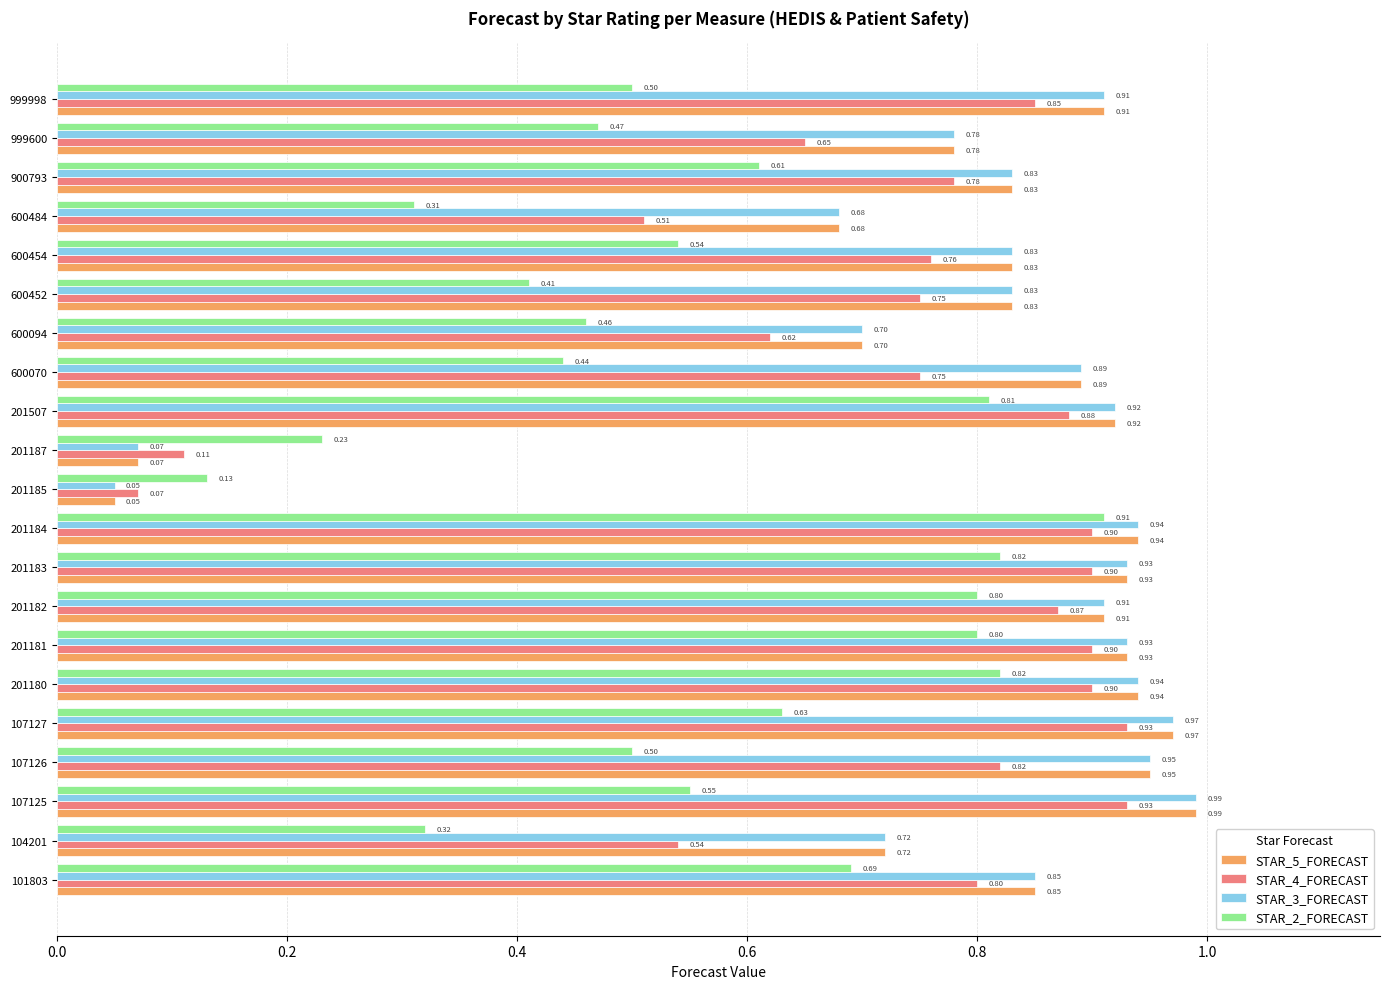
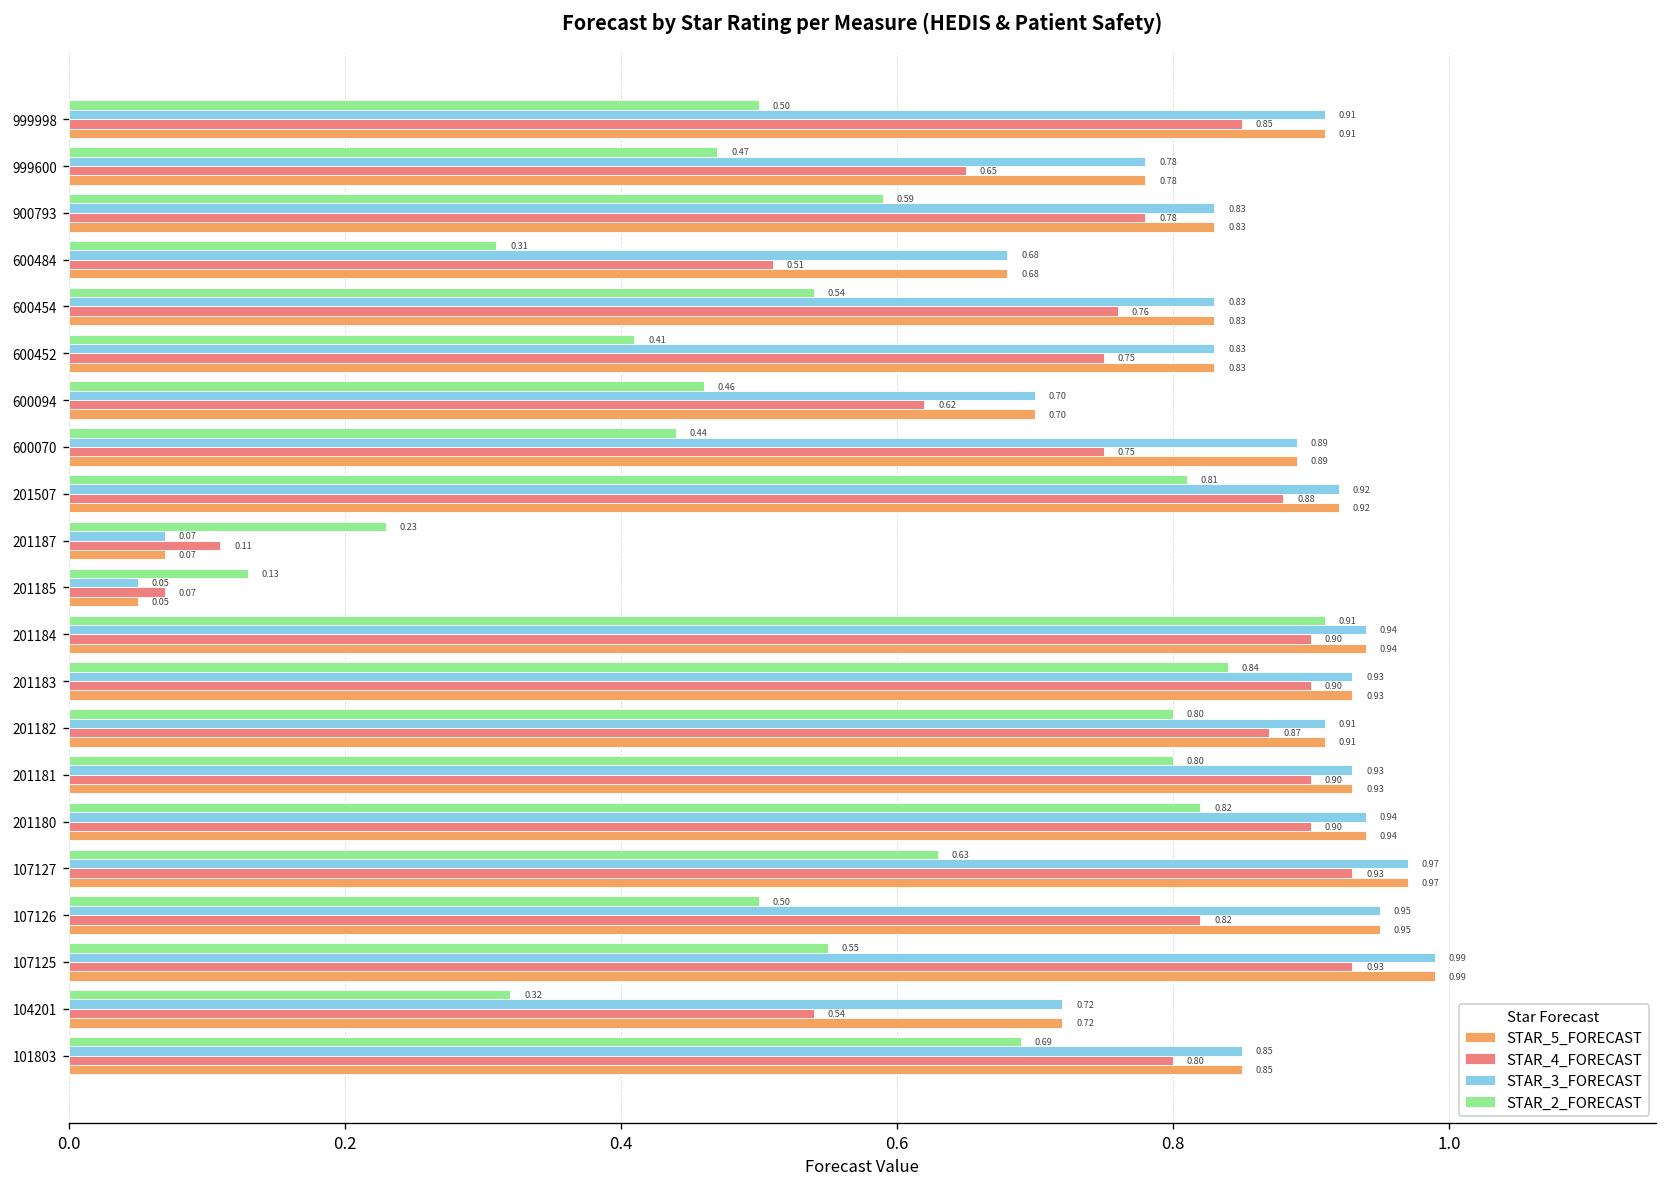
  {
    "STAR_3_FORECAST": {
      "999998": 0.91,
      "999600": 0.78,
      "900793": 0.83,
      "600484": 0.68,
      "600454": 0.83,
      "600452": 0.83,
      "600094": 0.70,
      "600070": 0.89,
      "201507": 0.92,
      "201187": 0.07,
      "201185": 0.05,
      "201184": 0.94,
      "201183": 0.93,
      "201182": 0.91,
      "201181": 0.93,
      "201180": 0.94,
      "107127": 0.97,
      "107126": 0.95,
      "107125": 0.99,
      "104201": 0.72,
      "101803": 0.85
    },
    "STAR_2_FORECAST": {
      "999998": 0.50,
      "999600": 0.47,
-     "900793": 0.61,
+     "900793": 0.59,
      "600484": 0.31,
      "600454": 0.54,
      "600452": 0.41,
      "600094": 0.46,
      "600070": 0.44,
      "201507": 0.81,
      "201187": 0.23,
      "201185": 0.13,
      "201184": 0.91,
-     "201183": 0.82,
+     "201183": 0.84,
      "201182": 0.80,
      "201181": 0.80,
      "201180": 0.82,
      "107127": 0.63,
      "107126": 0.50,
      "107125": 0.55,
      "104201": 0.32,
      "101803": 0.69
    }
  }
